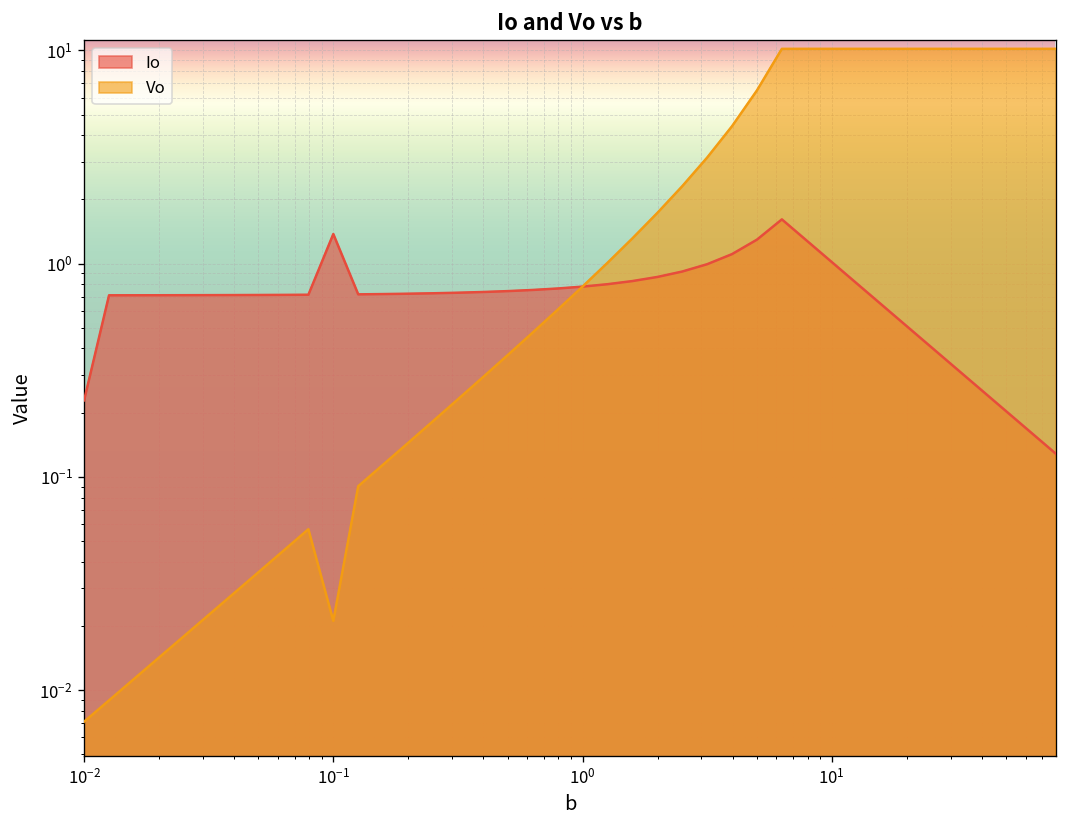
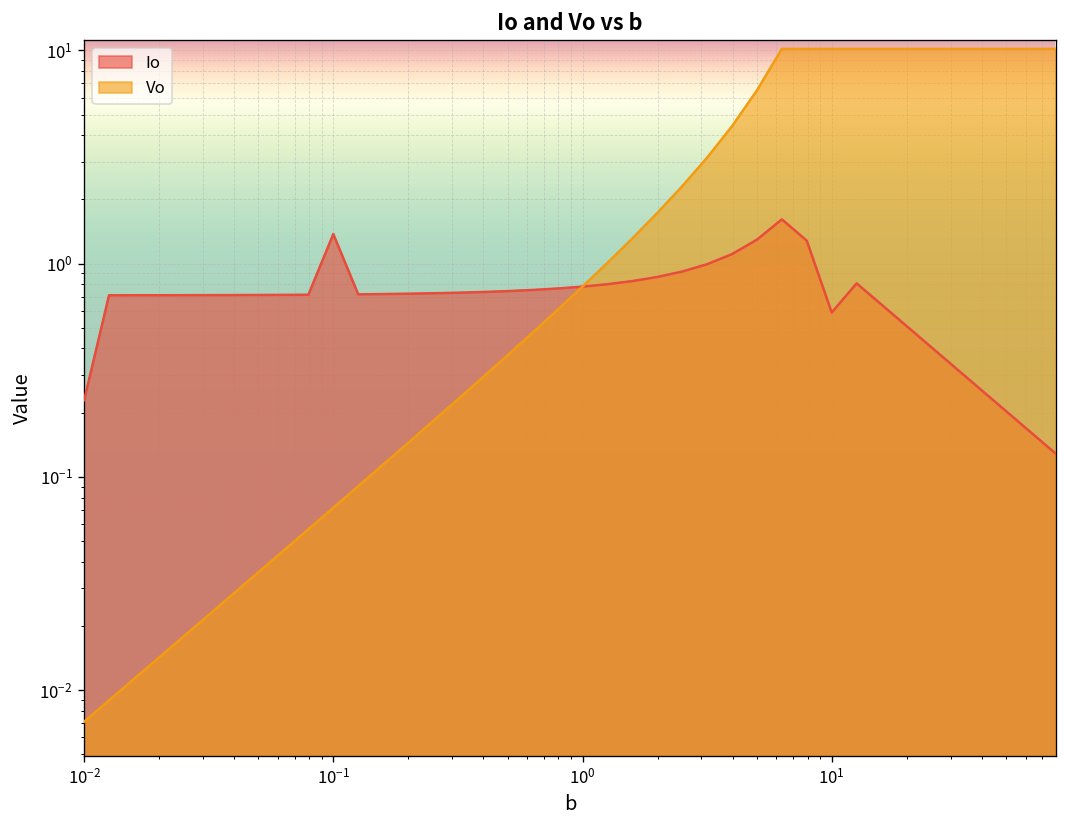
  {
    "Io": {
      "10^-2": 0.23,
      "10^-1": 1.4,
-     "10^1": 1.0
+     "10^1": 0.59
    },
    "Vo": {
      "10^-2": 0.007,
-     "10^-1": 0.021,
+     "10^-1": 0.072,
      "10^1": 10
    }
  }
